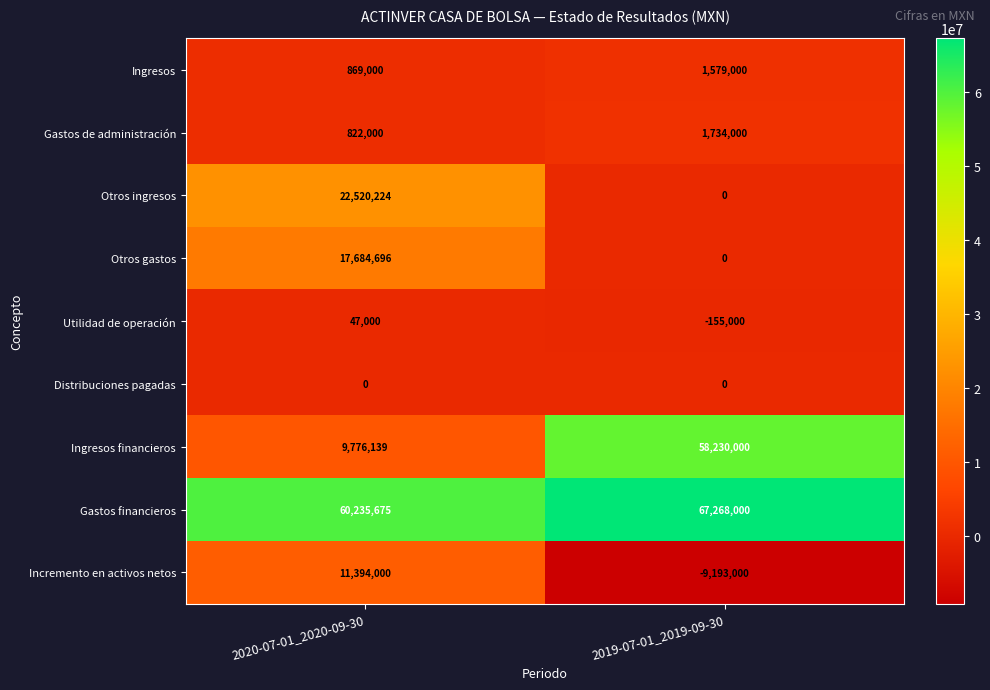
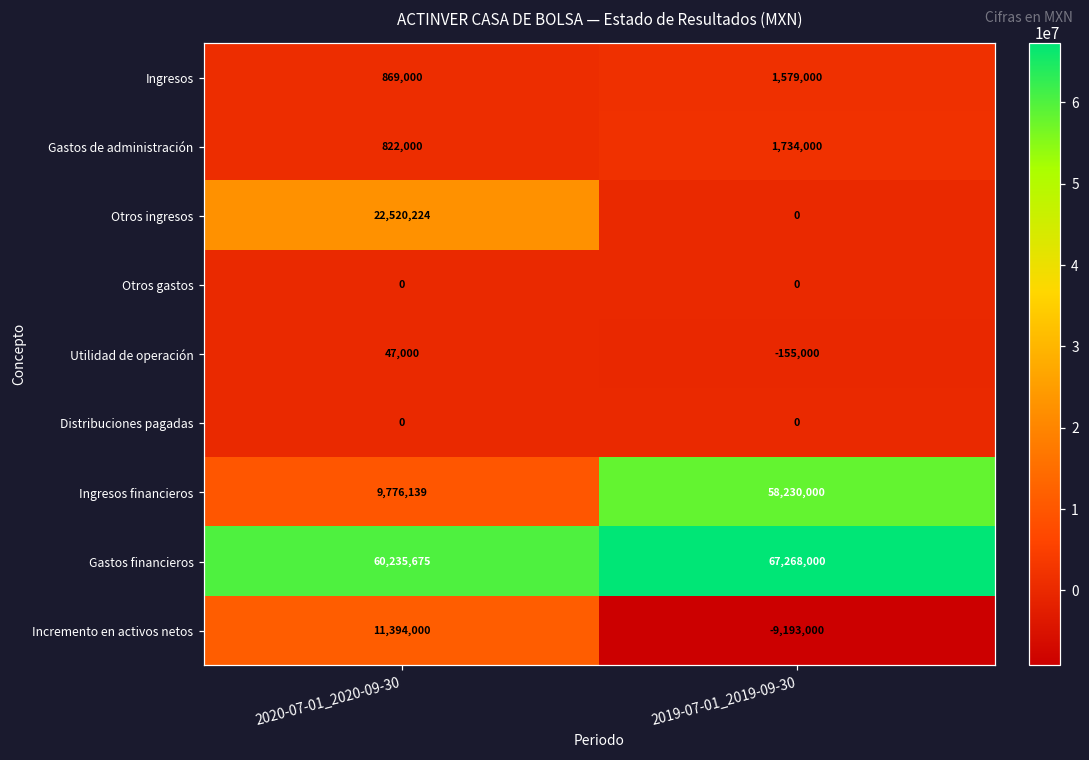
  {
    "Ingresos": {
      "2020-07-01_2020-09-30": "869,000",
      "2019-07-01_2019-09-30": "1,579,000"
    },
    "Gastos de administración": {
      "2020-07-01_2020-09-30": "822,000",
      "2019-07-01_2019-09-30": "1,734,000"
    },
    "Otros ingresos": {
      "2020-07-01_2020-09-30": "22,520,224",
      "2019-07-01_2019-09-30": "0"
    },
    "Otros gastos": {
-     "2020-07-01_2020-09-30": "17,684,696",
+     "2020-07-01_2020-09-30": "0",
      "2019-07-01_2019-09-30": "0"
    },
    "Utilidad de operación": {
      "2020-07-01_2020-09-30": "47,000",
      "2019-07-01_2019-09-30": "-155,000"
    },
    "Distribuciones pagadas": {
      "2020-07-01_2020-09-30": "0",
      "2019-07-01_2019-09-30": "0"
    },
    "Ingresos financieros": {
      "2020-07-01_2020-09-30": "9,776,139",
      "2019-07-01_2019-09-30": "58,230,000"
    },
    "Gastos financieros": {
      "2020-07-01_2020-09-30": "60,235,675",
      "2019-07-01_2019-09-30": "67,268,000"
    },
    "Incremento en activos netos": {
      "2020-07-01_2020-09-30": "11,394,000",
      "2019-07-01_2019-09-30": "-9,193,000"
    }
  }
